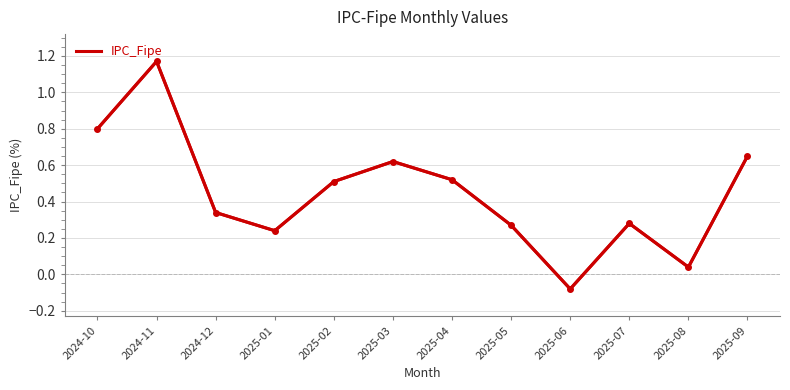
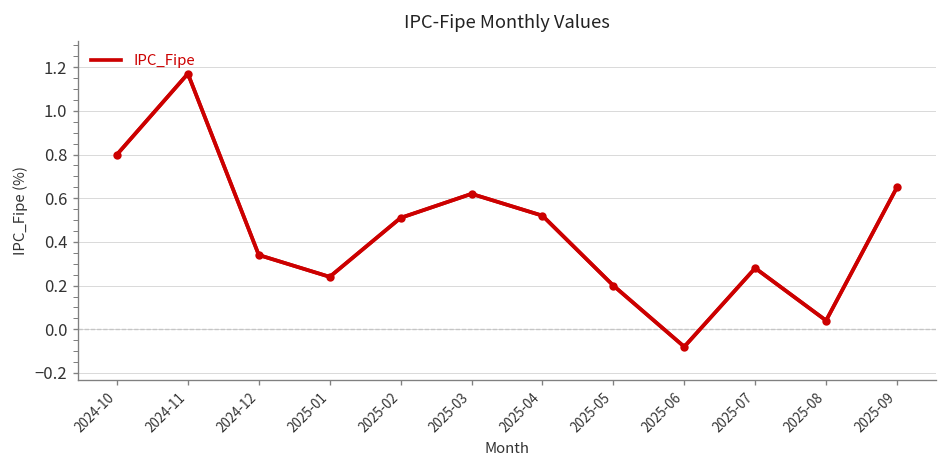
  {
    "2024-10": 0.80,
    "2024-11": 1.17,
    "2024-12": 0.34,
    "2025-01": 0.24,
    "2025-02": 0.51,
    "2025-03": 0.62,
    "2025-04": 0.52,
-   "2025-05": 0.27,
+   "2025-05": 0.20,
    "2025-06": -0.08,
    "2025-07": 0.28,
    "2025-08": 0.04,
    "2025-09": 0.65
  }
